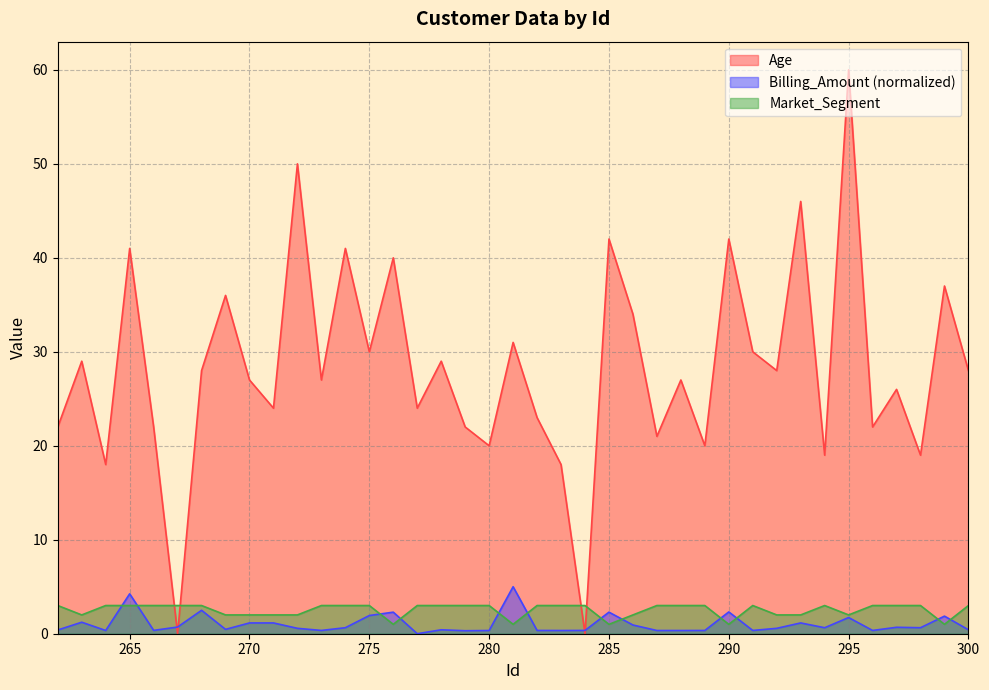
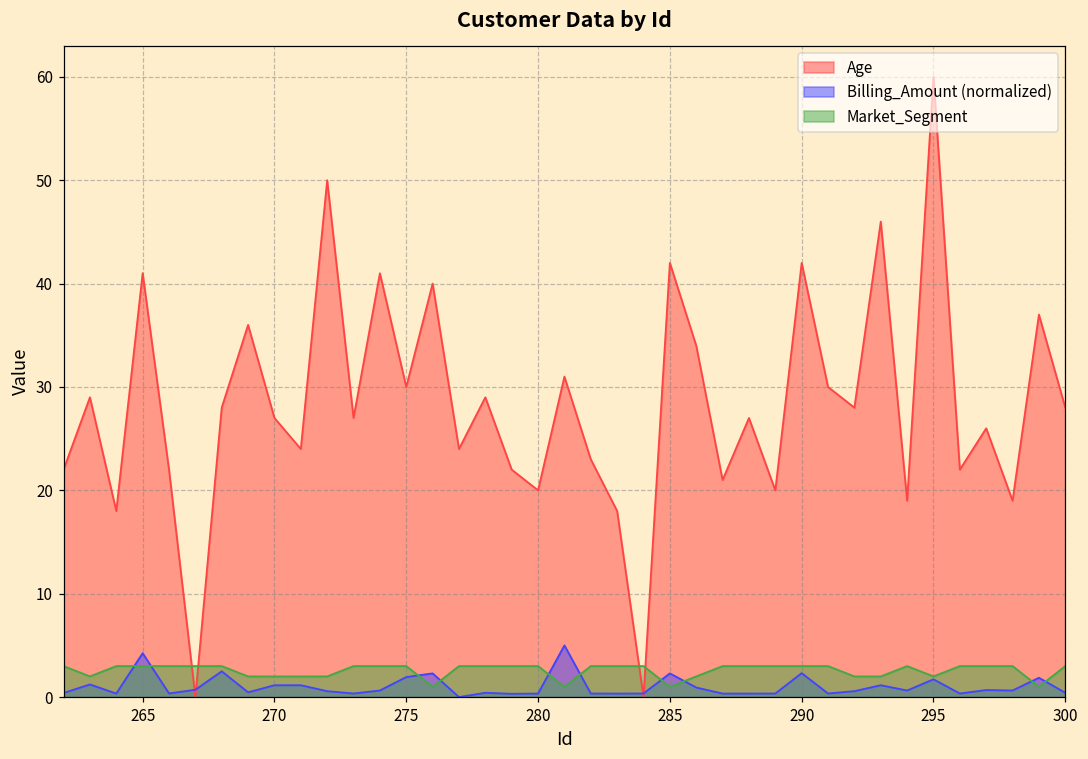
  {
    "Age": {
      "265": 41,
      "270": 27,
      "275": 30,
      "280": 20,
      "285": 42,
      "290": 42,
      "300": 28
    },
    "Billing_Amount (normalized)": {
      "265": 4,
      "270": 1,
      "275": 2,
      "280": 0,
      "285": 2,
      "290": 2,
      "295": 2,
      "300": 0
    },
    "Market_Segment": {
      "265": 3,
      "270": 2,
      "275": 3,
      "280": 3,
      "285": 1,
-     "290": 1,
+     "290": 3,
      "295": 2,
      "300": 3
    }
  }
